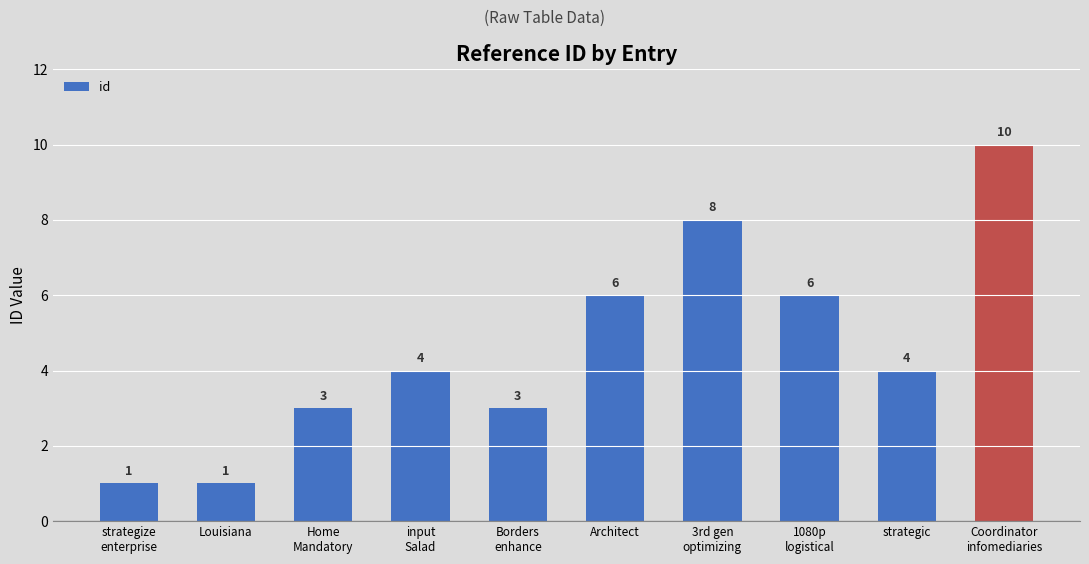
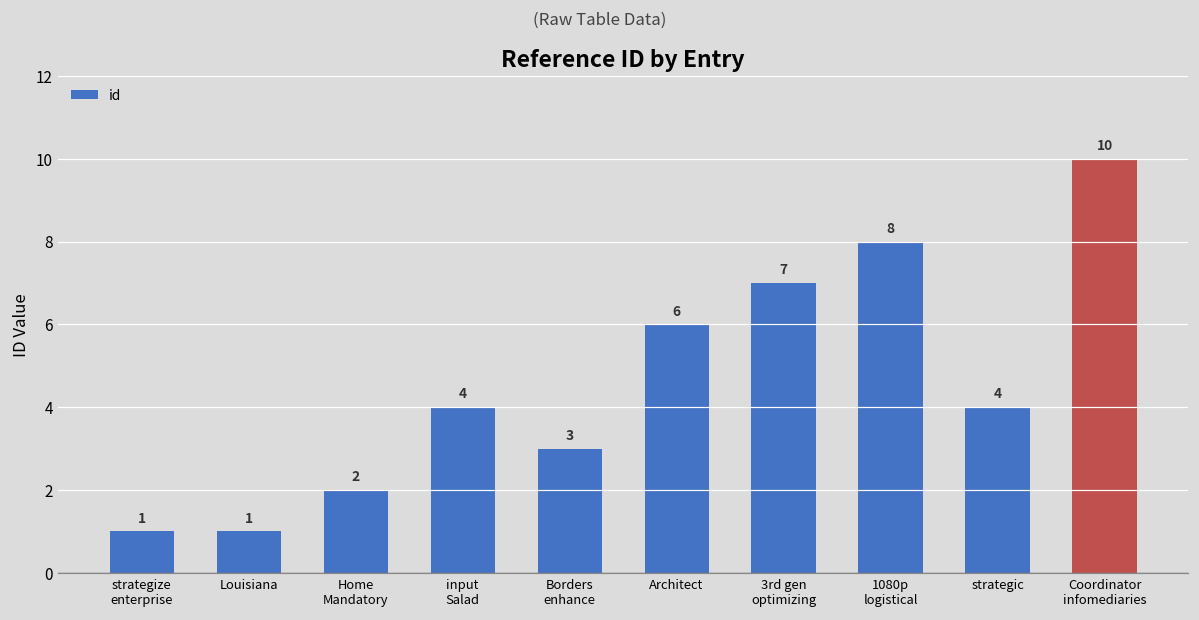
  {
    "strategize enterprise": 1,
    "Louisiana": 1,
-   "Home Mandatory": 3,
+   "Home Mandatory": 2,
    "input Salad": 4,
    "Borders enhance": 3,
    "Architect": 6,
-   "3rd gen optimizing": 8,
-   "1080p logistical": 6,
+   "3rd gen optimizing": 7,
+   "1080p logistical": 8,
    "strategic": 4,
    "Coordinator infomediaries": 10
  }
